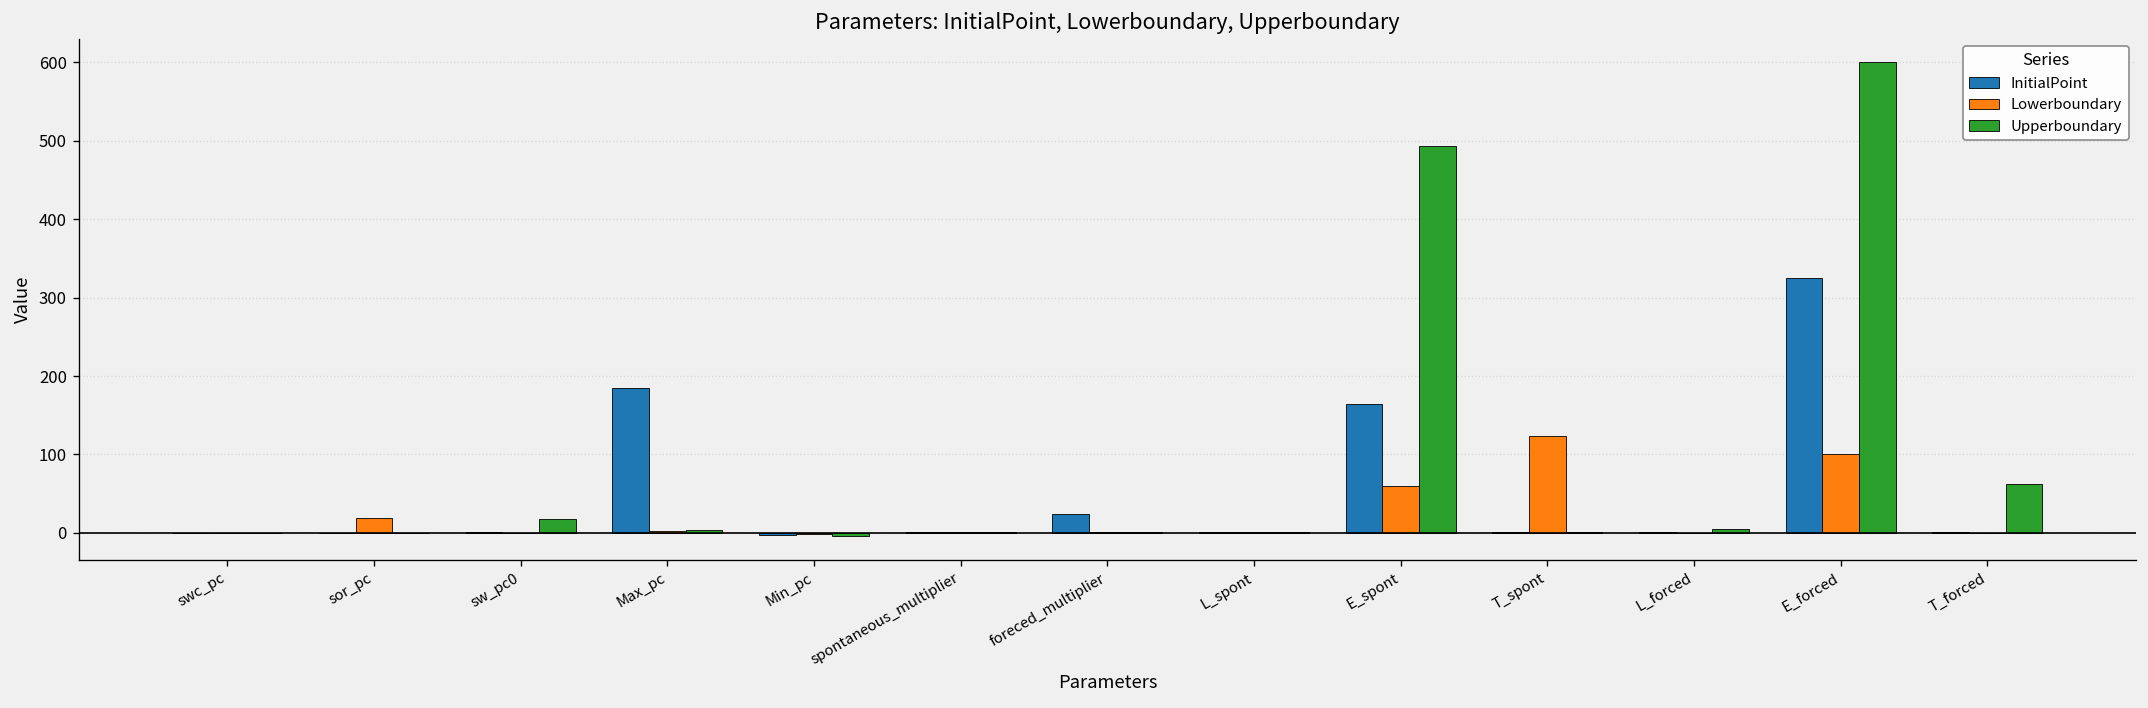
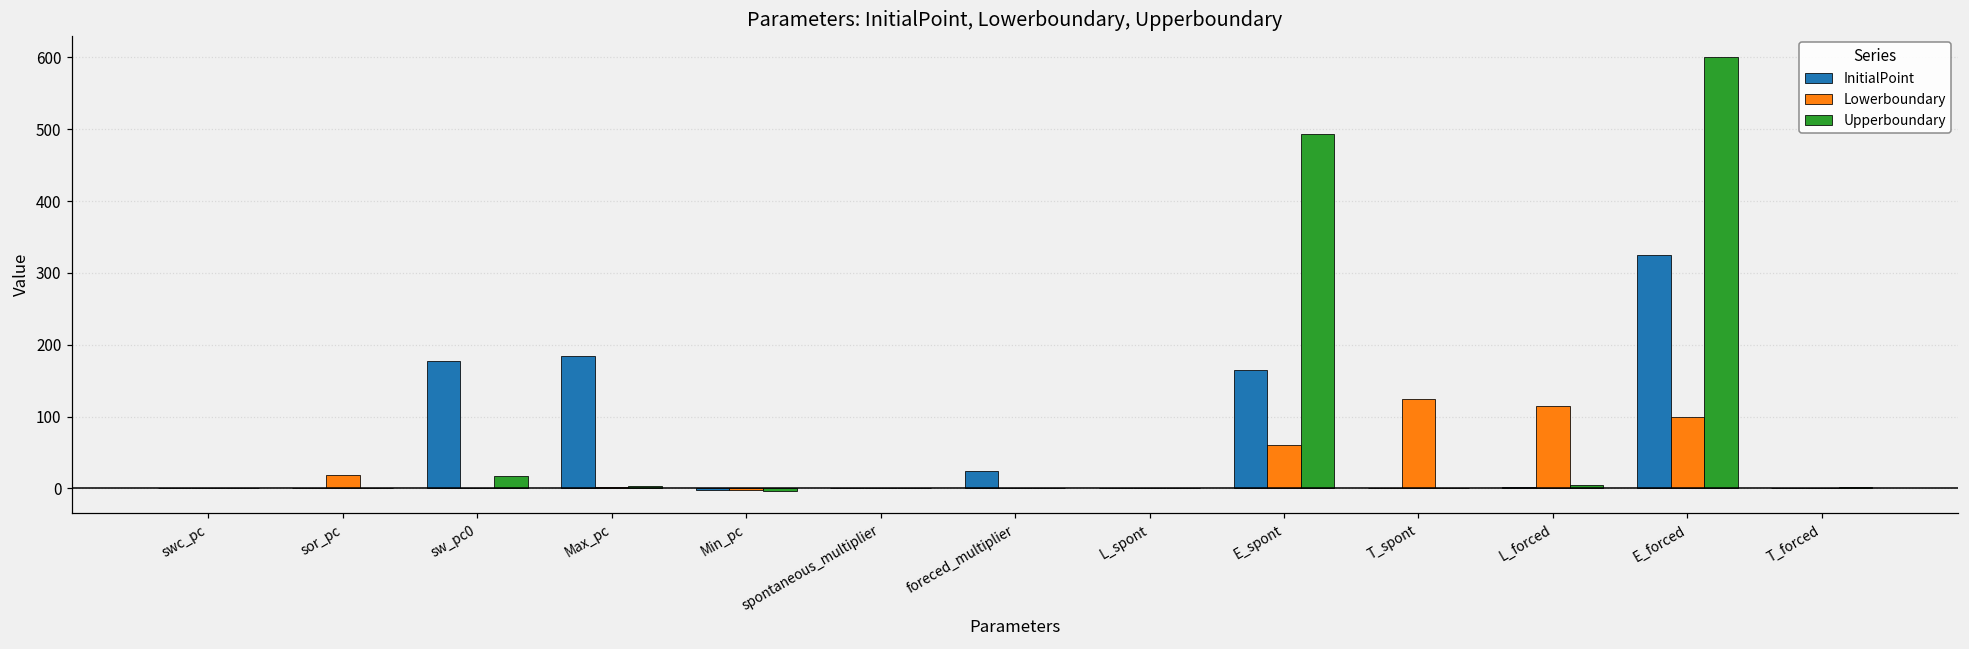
  {
    "InitialPoint": {
-     "sw_pc0": 0,
+     "sw_pc0": 180,
      "Max_pc": 180,
      "foreced_multiplier": 20,
      "E_spont": 170,
      "E_forced": 330
    },
    "Lowerboundary": {
      "sor_pc": 20,
      "E_spont": 60,
      "T_spont": 120,
-     "L_forced": 0,
+     "L_forced": 110,
      "E_forced": 100
    },
    "Upperboundary": {
      "sw_pc0": 20,
      "Max_pc": 0,
      "Min_pc": 0,
      "E_spont": 490,
      "L_forced": 10,
      "E_forced": 600,
-     "T_forced": 60
+     "T_forced": 0
    }
  }
